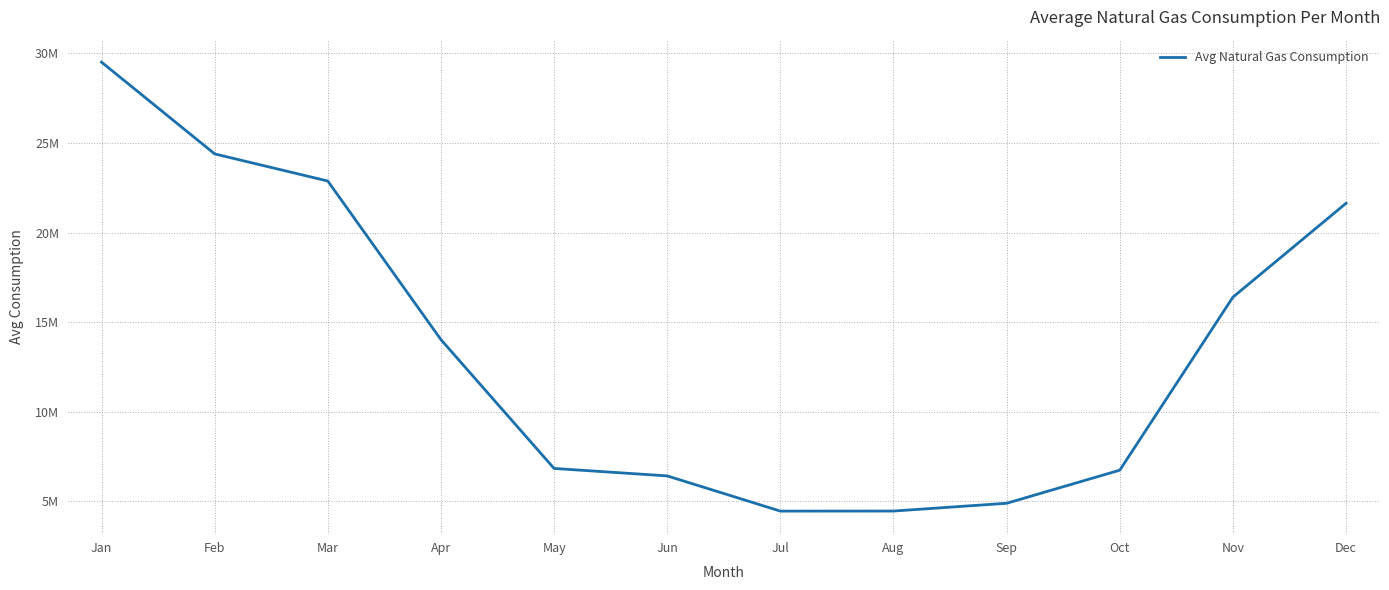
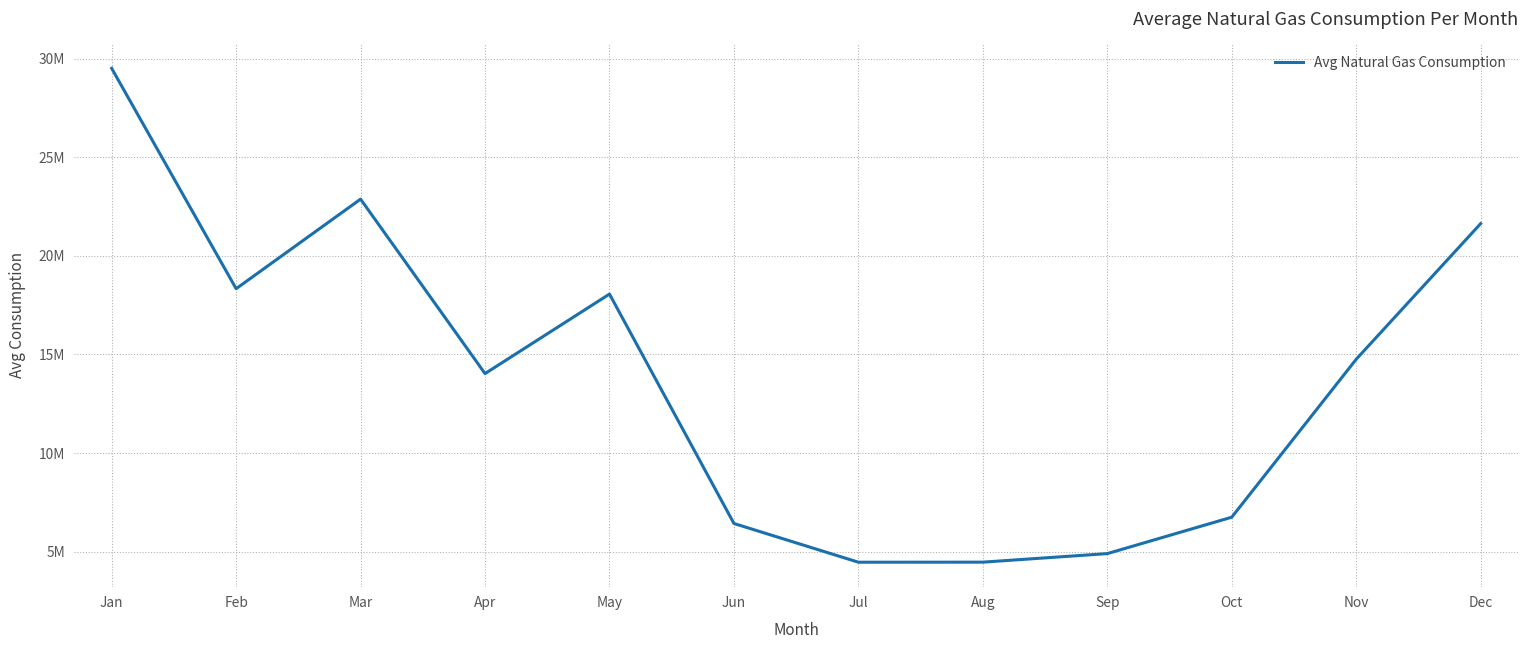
  {
    "Jan": 29500000,
-   "Feb": 24400000,
+   "Feb": 18300000,
    "Mar": 22900000,
    "Apr": 14000000,
-   "May": 6800000,
+   "May": 18100000,
    "Jun": 6400000,
    "Jul": 4500000,
    "Aug": 4500000,
    "Sep": 4900000,
    "Oct": 6700000,
-   "Nov": 16400000,
+   "Nov": 14800000,
    "Dec": 21600000
  }
